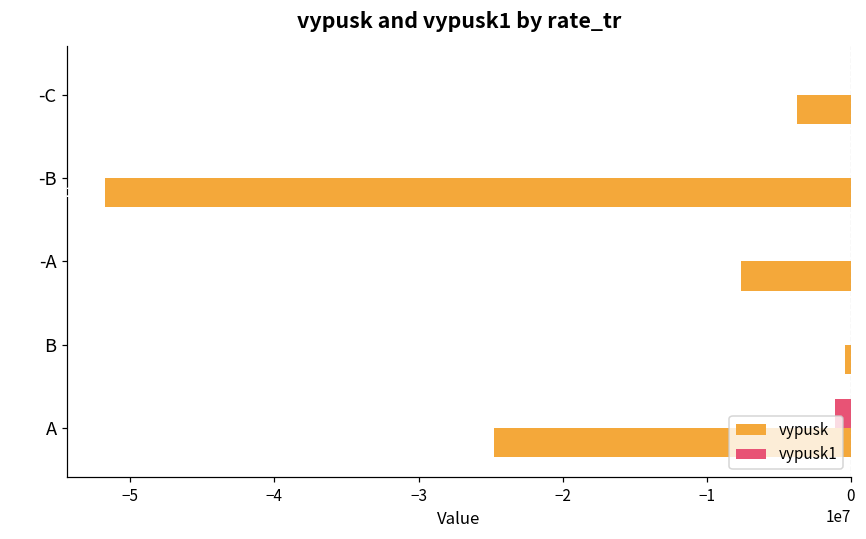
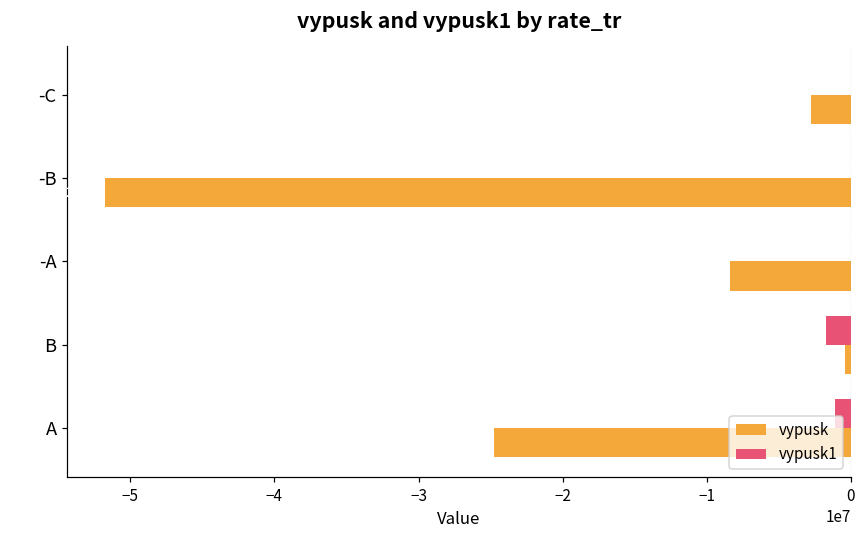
  {
    "vypusk": {
-     "-С": -3700000,
+     "-С": -2800000,
      "-В": -51800000,
-     "-А": -7700000,
+     "-А": -8400000,
      "В": -400000,
      "А": -24800000
    },
    "vypusk1": {
-     "В": 0,
+     "В": -1700000,
      "А": -1100000
    }
  }
